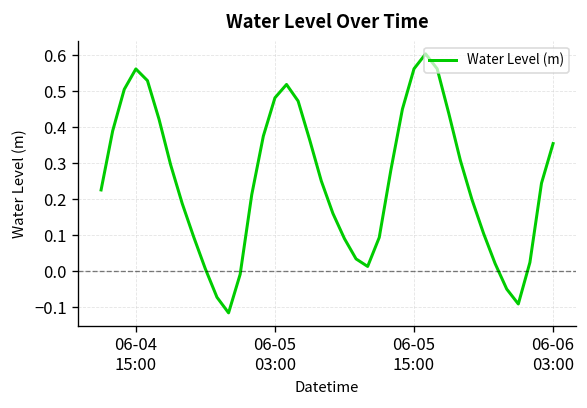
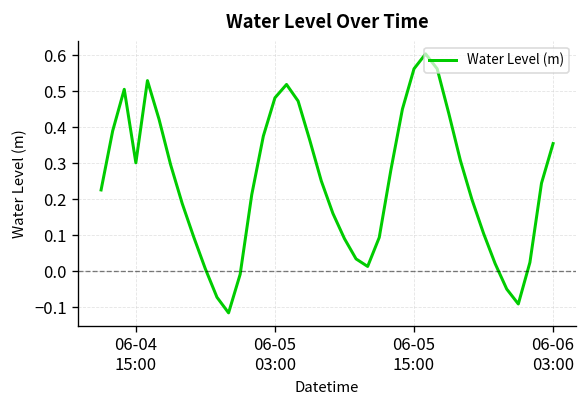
  {
-   "06-04 15:00": 0.56,
+   "06-04 15:00": 0.30,
    "06-05 03:00": 0.48,
    "06-05 15:00": 0.56,
    "06-06 03:00": 0.35
  }
